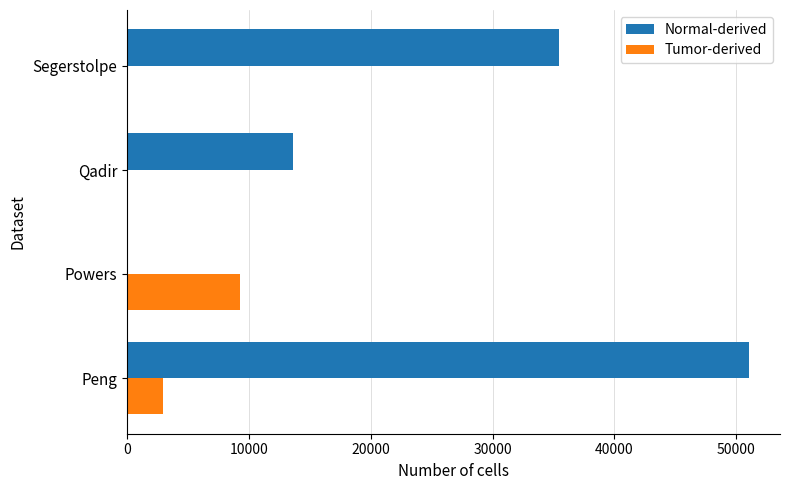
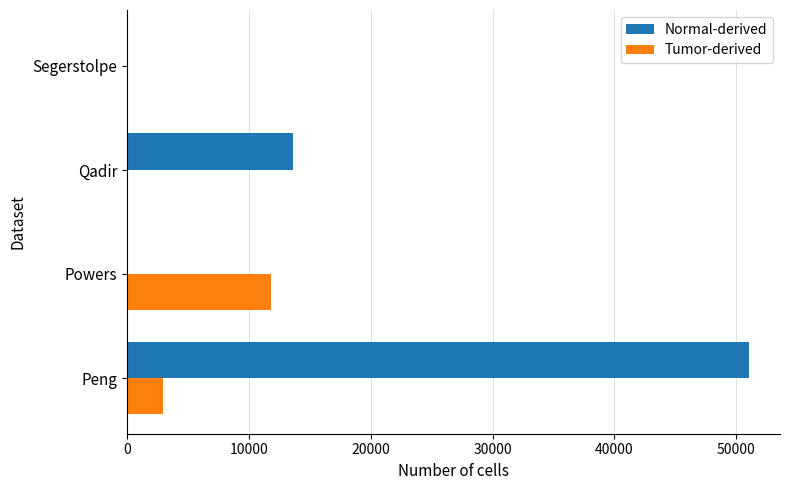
  {
    "Normal-derived": {
-     "Segerstolpe": 35400,
+     "Segerstolpe": 100,
      "Qadir": 13600,
      "Powers": 0,
      "Peng": 51000
    },
    "Tumor-derived": {
      "Segerstolpe": 0,
      "Qadir": 0,
-     "Powers": 9300,
+     "Powers": 11800,
      "Peng": 2900
    }
  }
